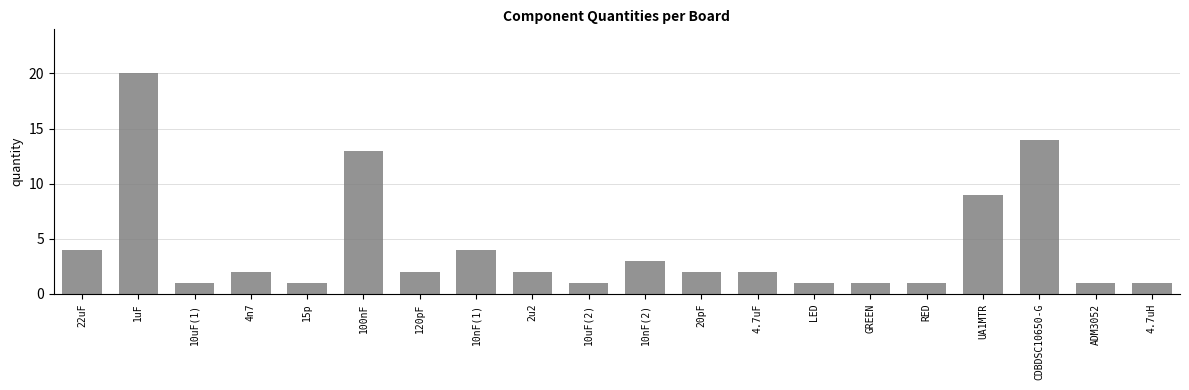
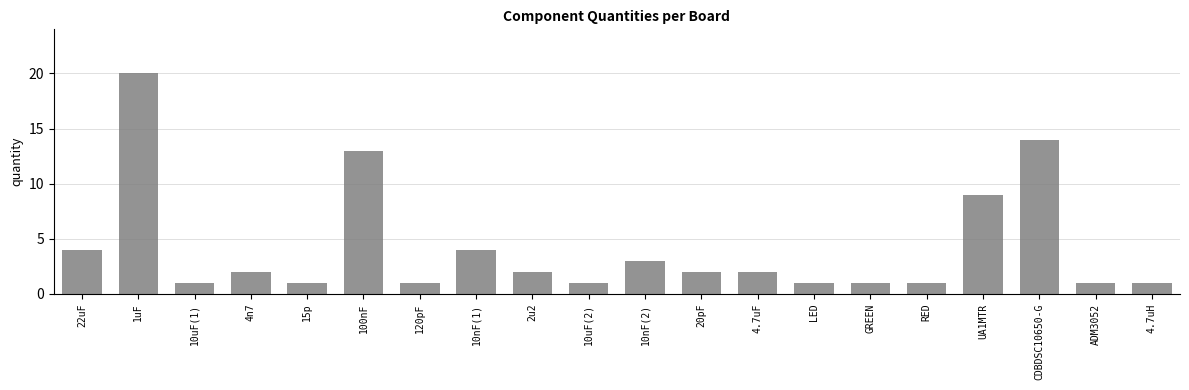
  {
    "22uF": 4,
    "1uF": 20,
    "10uF(1)": 1,
    "4n7": 2,
    "15p": 1,
    "100nF": 13,
-   "120pF": 2,
+   "120pF": 1,
    "10nF(1)": 4,
    "2u2": 2,
    "10uF(2)": 1,
    "10nF(2)": 3,
    "20pF": 2,
    "4.7uF": 2,
    "LED": 1,
    "GREEN": 1,
    "RED": 1,
    "UA1MTR": 9,
    "CDBDSC10650-G": 14,
    "ADM3052": 1,
    "4.7uH": 1
  }
